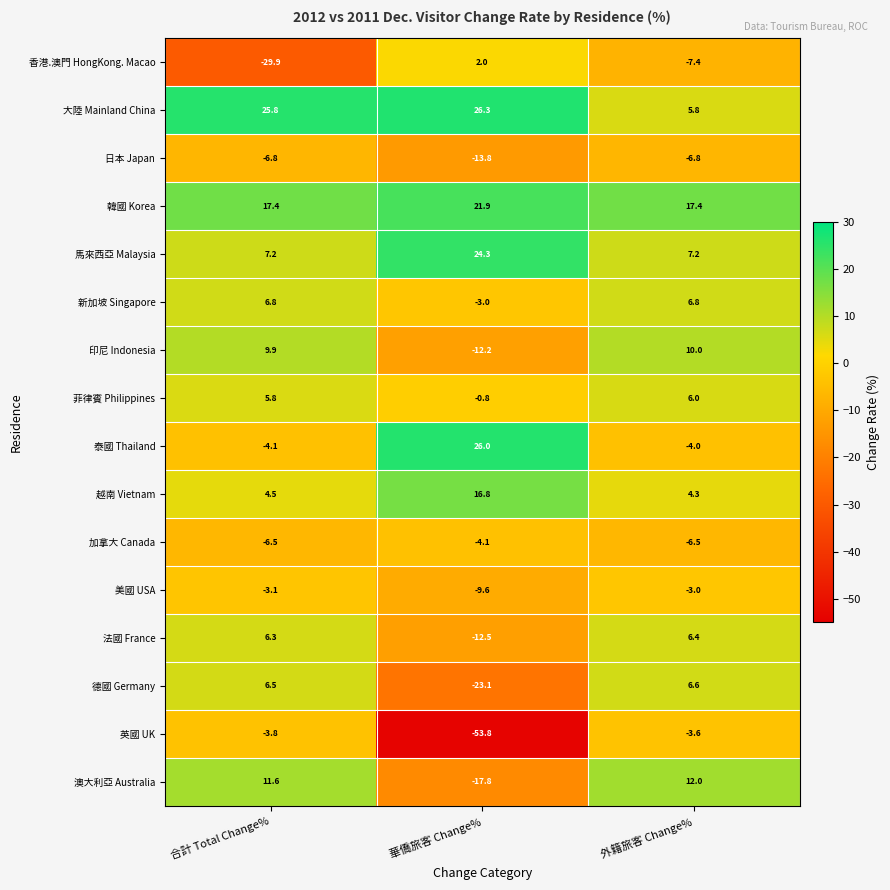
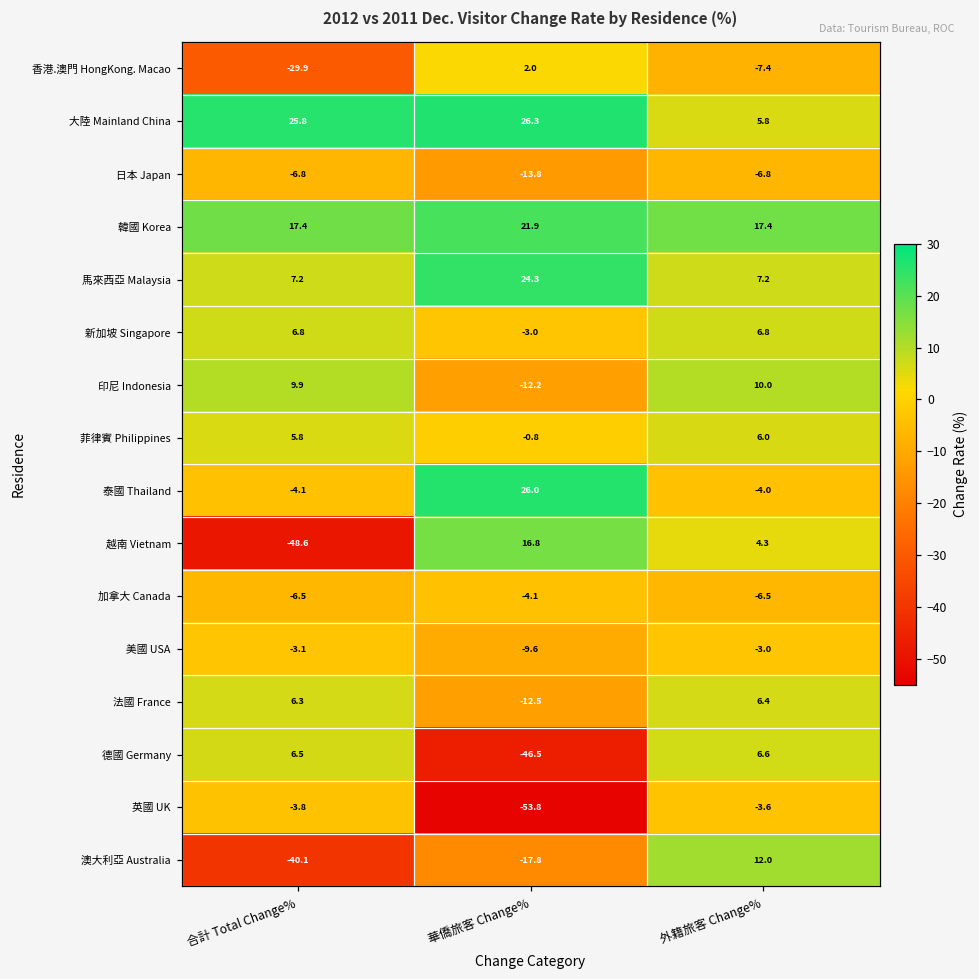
  {
    "香港.澳門 HongKong. Macao": {
      "合計 Total Change%": -29.9,
      "華僑旅客 Change%": 2.0,
      "外籍旅客 Change%": -7.4
    },
    "大陸 Mainland China": {
      "合計 Total Change%": 25.8,
      "華僑旅客 Change%": 26.3,
      "外籍旅客 Change%": 5.8
    },
    "日本 Japan": {
      "合計 Total Change%": -6.8,
      "華僑旅客 Change%": -13.8,
      "外籍旅客 Change%": -6.8
    },
    "韓國 Korea": {
      "合計 Total Change%": 17.4,
      "華僑旅客 Change%": 21.9,
      "外籍旅客 Change%": 17.4
    },
    "馬來西亞 Malaysia": {
      "合計 Total Change%": 7.2,
      "華僑旅客 Change%": 24.3,
      "外籍旅客 Change%": 7.2
    },
    "新加坡 Singapore": {
      "合計 Total Change%": 6.8,
      "華僑旅客 Change%": -3.0,
      "外籍旅客 Change%": 6.8
    },
    "印尼 Indonesia": {
      "合計 Total Change%": 9.9,
      "華僑旅客 Change%": -12.2,
      "外籍旅客 Change%": 10.0
    },
    "菲律賓 Philippines": {
      "合計 Total Change%": 5.8,
      "華僑旅客 Change%": -0.8,
      "外籍旅客 Change%": 6.0
    },
    "泰國 Thailand": {
      "合計 Total Change%": -4.1,
      "華僑旅客 Change%": 26.0,
      "外籍旅客 Change%": -4.0
    },
    "越南 Vietnam": {
-     "合計 Total Change%": 4.5,
+     "合計 Total Change%": -48.6,
      "華僑旅客 Change%": 16.8,
      "外籍旅客 Change%": 4.3
    },
    "加拿大 Canada": {
      "合計 Total Change%": -6.5,
      "華僑旅客 Change%": -4.1,
      "外籍旅客 Change%": -6.5
    },
    "美國 USA": {
      "合計 Total Change%": -3.1,
      "華僑旅客 Change%": -9.6,
      "外籍旅客 Change%": -3.0
    },
    "法國 France": {
      "合計 Total Change%": 6.3,
      "華僑旅客 Change%": -12.5,
      "外籍旅客 Change%": 6.4
    },
    "德國 Germany": {
      "合計 Total Change%": 6.5,
-     "華僑旅客 Change%": -23.1,
+     "華僑旅客 Change%": -46.5,
      "外籍旅客 Change%": 6.6
    },
    "英國 UK": {
      "合計 Total Change%": -3.8,
      "華僑旅客 Change%": -53.8,
      "外籍旅客 Change%": -3.6
    },
    "澳大利亞 Australia": {
-     "合計 Total Change%": 11.6,
+     "合計 Total Change%": -40.1,
      "華僑旅客 Change%": -17.8,
      "外籍旅客 Change%": 12.0
    }
  }
